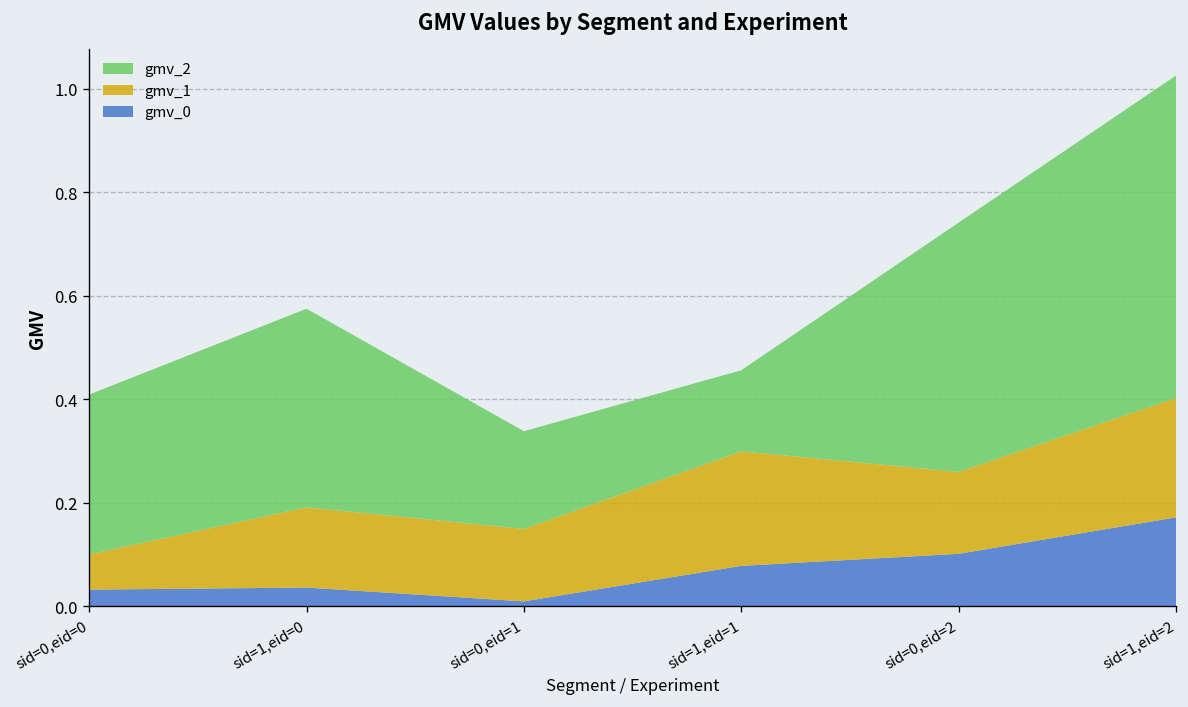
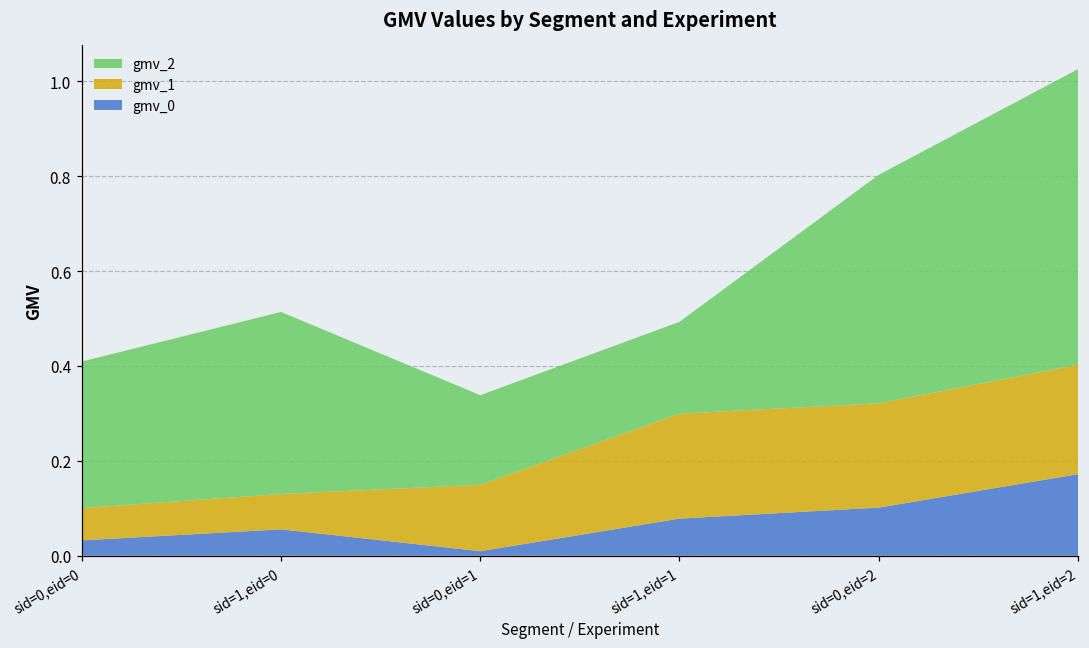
  {
    "gmv_0": {
      "sid=0,eid=0": 0.03,
-     "sid=1,eid=0": 0.04,
+     "sid=1,eid=0": 0.06,
      "sid=0,eid=1": 0.01,
      "sid=1,eid=1": 0.08,
      "sid=0,eid=2": 0.10,
      "sid=1,eid=2": 0.17
    },
    "gmv_1": {
      "sid=0,eid=0": 0.07,
-     "sid=1,eid=0": 0.15,
+     "sid=1,eid=0": 0.07,
      "sid=0,eid=1": 0.14,
      "sid=1,eid=1": 0.22,
-     "sid=0,eid=2": 0.16,
+     "sid=0,eid=2": 0.22,
      "sid=1,eid=2": 0.23
    },
    "gmv_2": {
      "sid=0,eid=0": 0.31,
      "sid=1,eid=0": 0.38,
      "sid=0,eid=1": 0.19,
-     "sid=1,eid=1": 0.16,
+     "sid=1,eid=1": 0.19,
      "sid=0,eid=2": 0.48,
      "sid=1,eid=2": 0.62
    }
  }
